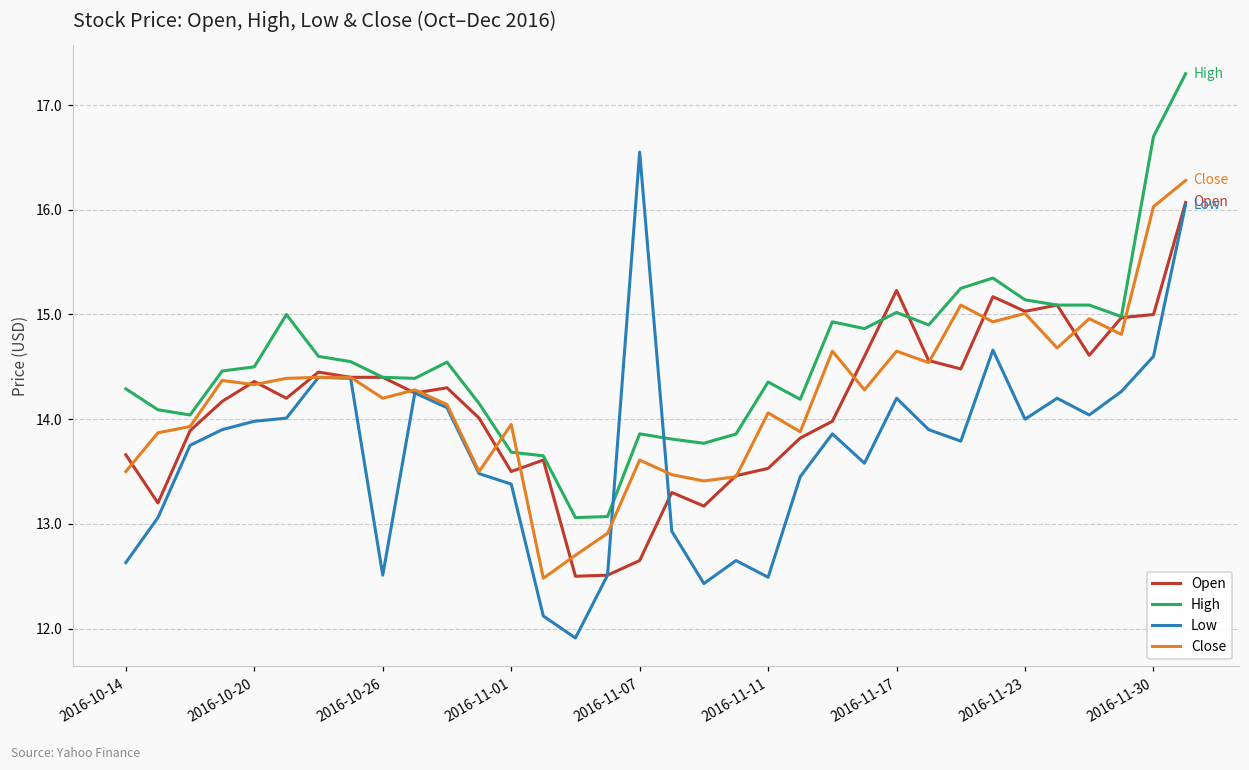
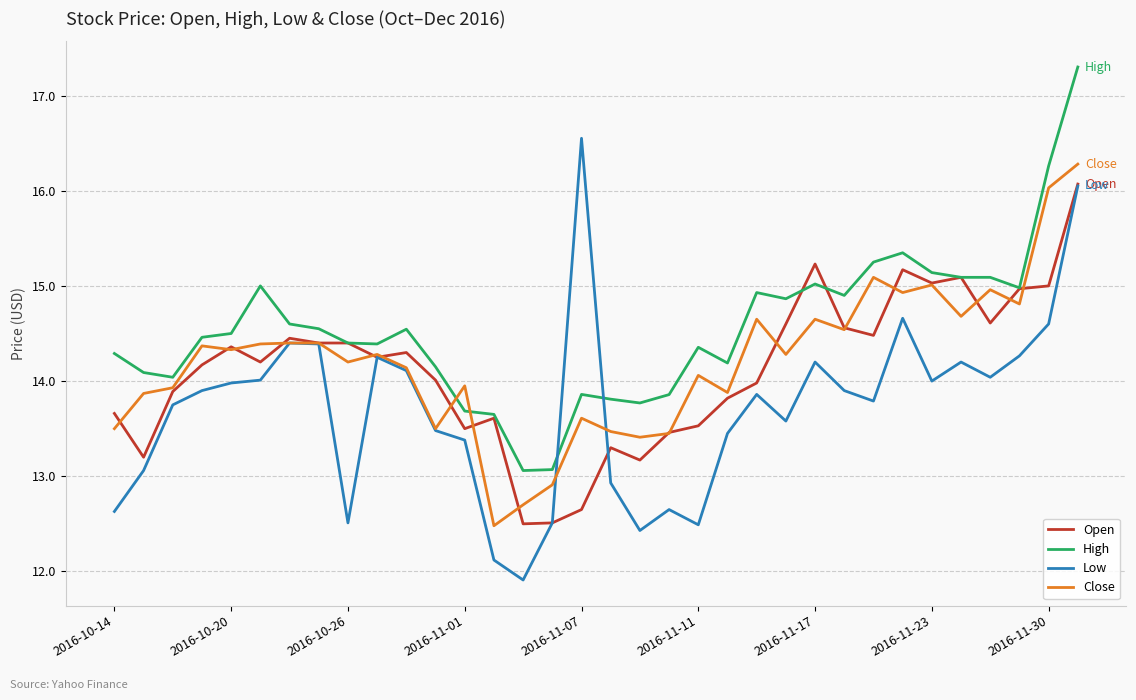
  {
    "Open": {
      "2016-10-14": 13.7,
      "2016-10-20": 14.4,
      "2016-11-01": 13.5,
      "2016-11-07": 12.7,
      "2016-11-11": 13.5,
      "2016-11-17": 15.2,
      "2016-11-30": 15.0
    },
    "High": {
      "2016-10-14": 14.3,
      "2016-10-20": 14.5,
      "2016-11-01": 13.7,
      "2016-11-07": 13.9,
      "2016-11-11": 14.4,
      "2016-11-17": 15.0,
      "2016-11-23": 15.1,
-     "2016-11-30": 16.7
+     "2016-11-30": 16.3
    },
    "Low": {
      "2016-10-14": 12.6,
      "2016-10-20": 14.0,
      "2016-10-26": 12.5,
      "2016-11-01": 13.4,
      "2016-11-07": 16.6,
      "2016-11-11": 12.5,
      "2016-11-17": 14.2,
      "2016-11-23": 14.0,
      "2016-11-30": 14.6
    },
    "Close": {
      "2016-10-14": 13.5,
      "2016-10-20": 14.3,
      "2016-10-26": 14.2,
      "2016-11-01": 14.0,
      "2016-11-07": 13.6,
      "2016-11-11": 14.1,
      "2016-11-17": 14.7,
      "2016-11-30": 16.0
    }
  }
